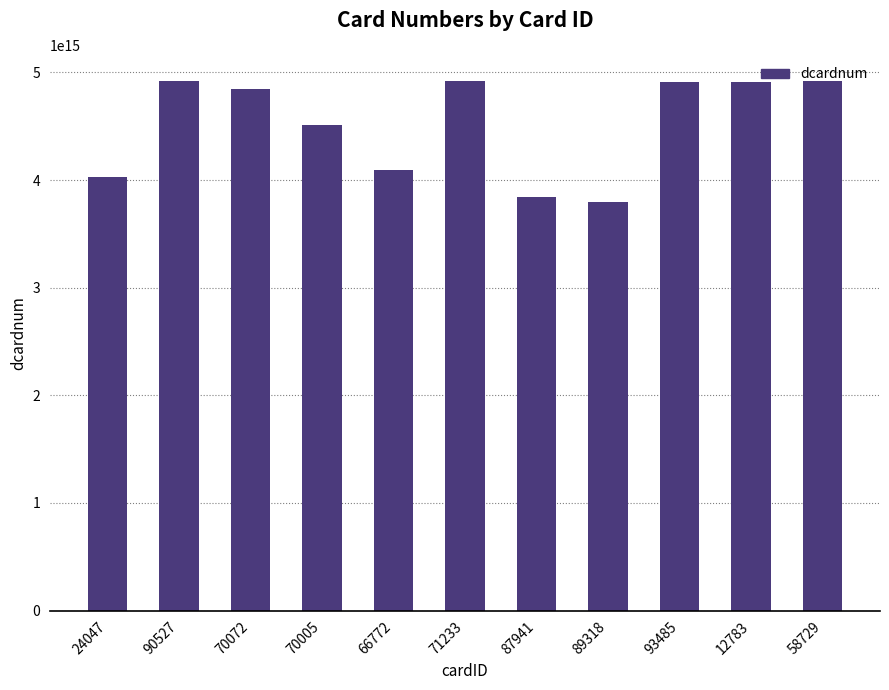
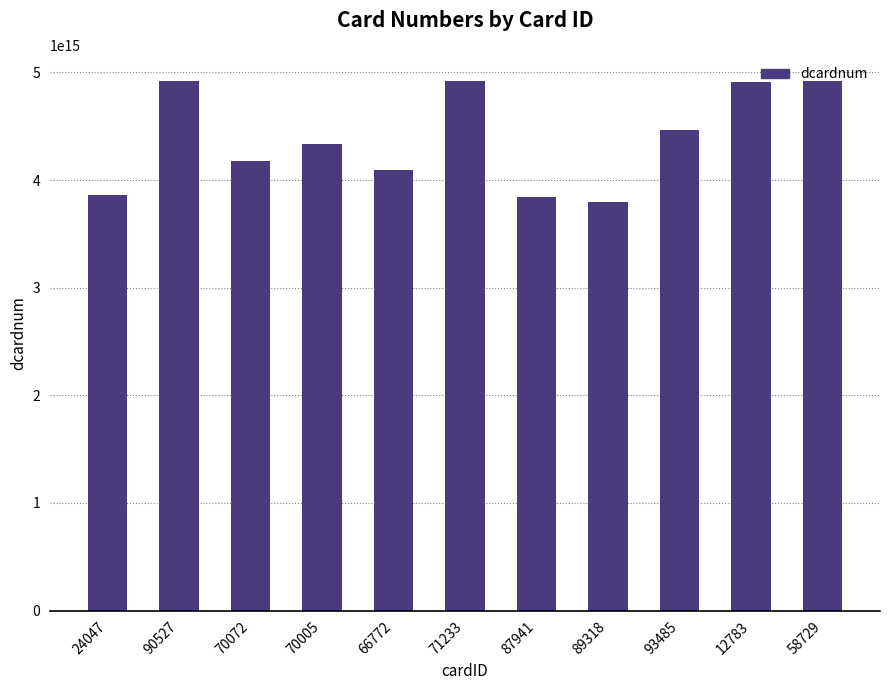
  {
-   "24047": 4030000000000000,
+   "24047": 3860000000000000,
    "90527": 4920000000000000,
-   "70072": 4850000000000000,
-   "70005": 4510000000000000,
+   "70072": 4180000000000000,
+   "70005": 4330000000000000,
    "66772": 4090000000000000,
    "71233": 4920000000000000,
    "87941": 3840000000000000,
    "89318": 3800000000000000,
-   "93485": 4910000000000000,
+   "93485": 4460000000000000,
    "12783": 4910000000000000,
    "58729": 4920000000000000
  }
